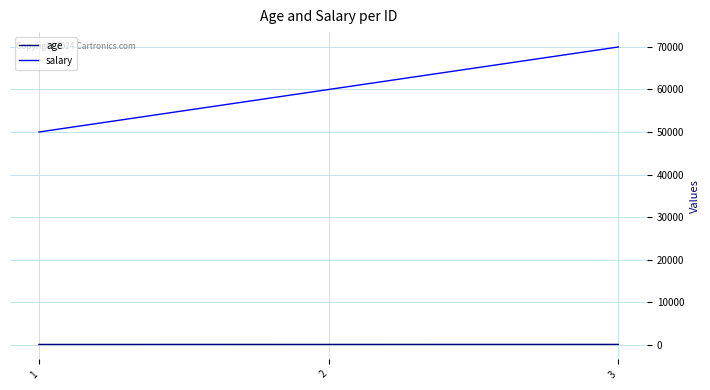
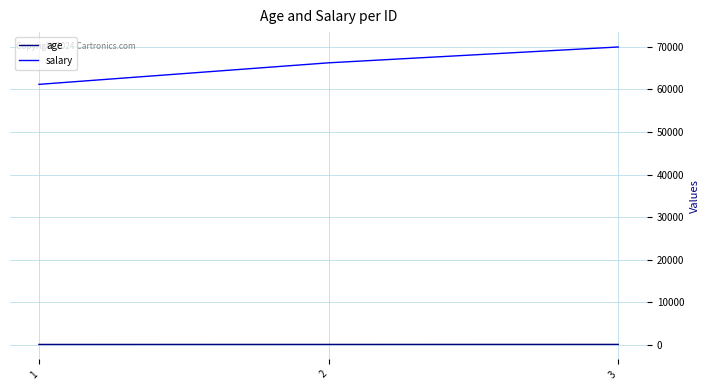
  {
    "age": {
      "1": 0,
      "2": 0,
      "3": 0
    },
    "salary": {
-     "1": 50000,
-     "2": 60000,
+     "1": 61000,
+     "2": 66000,
      "3": 70000
    }
  }
